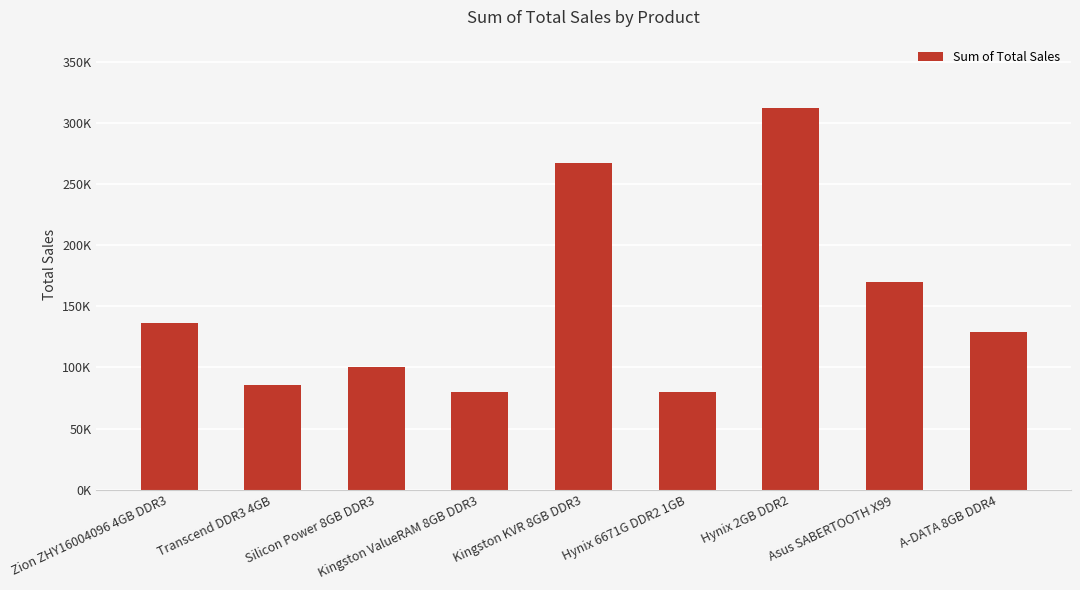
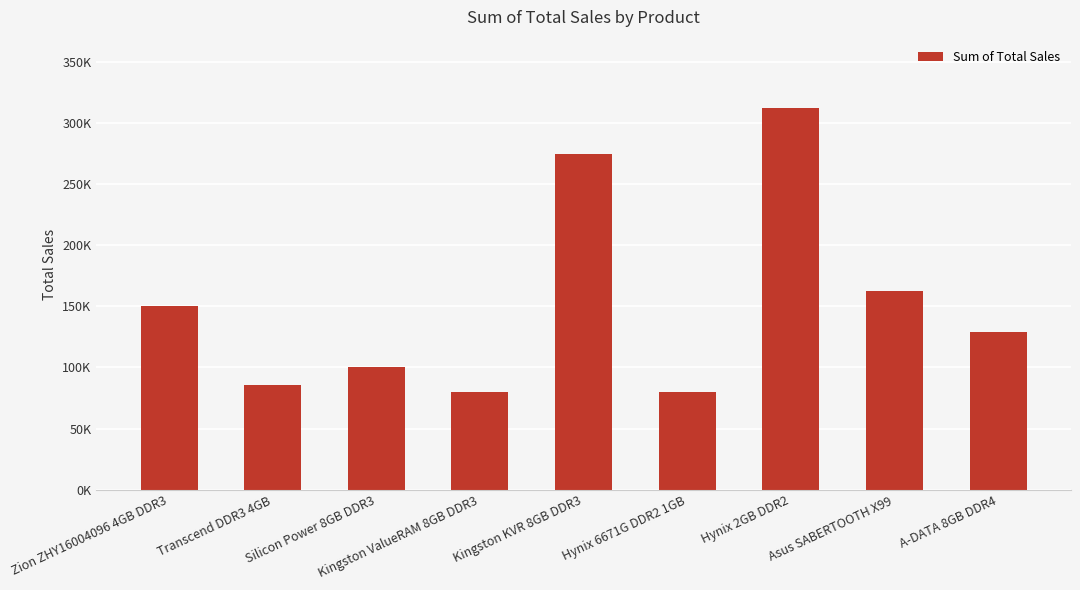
  {
-   "Zion ZHY16004096 4GB DDR3": 136000,
+   "Zion ZHY16004096 4GB DDR3": 150000,
    "Transcend DDR3 4GB": 86000,
    "Silicon Power 8GB DDR3": 101000,
    "Kingston ValueRAM 8GB DDR3": 80000,
-   "Kingston KVR 8GB DDR3": 267000,
+   "Kingston KVR 8GB DDR3": 274000,
    "Hynix 6671G DDR2 1GB": 80000,
    "Hynix 2GB DDR2": 312000,
-   "Asus SABERTOOTH X99": 170000,
+   "Asus SABERTOOTH X99": 163000,
    "A-DATA 8GB DDR4": 129000
  }
